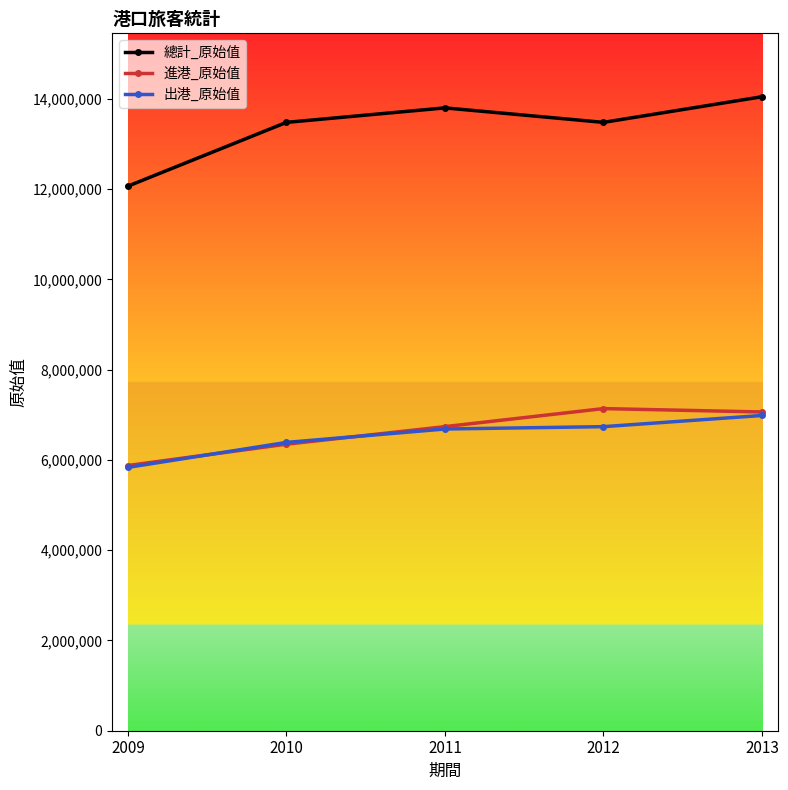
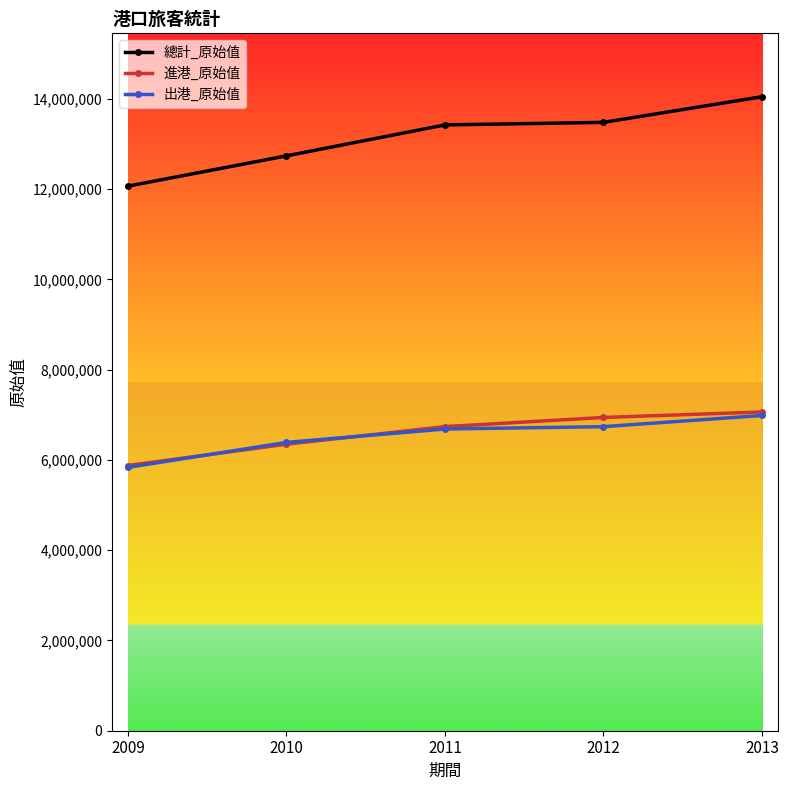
  {
    "總計_原始值": {
      "2009": "12,100,000",
-     "2010": "13,500,000",
-     "2011": "13,800,000",
+     "2010": "12,700,000",
+     "2011": "13,400,000",
      "2012": "13,500,000",
      "2013": "14,000,000"
    },
    "進港_原始值": {
-     "2012": "7,100,000",
+     "2012": "6,900,000",
      "2013": "7,100,000"
    },
    "出港_原始值": {
      "2012": "6,700,000",
      "2013": "7,000,000"
    }
  }
